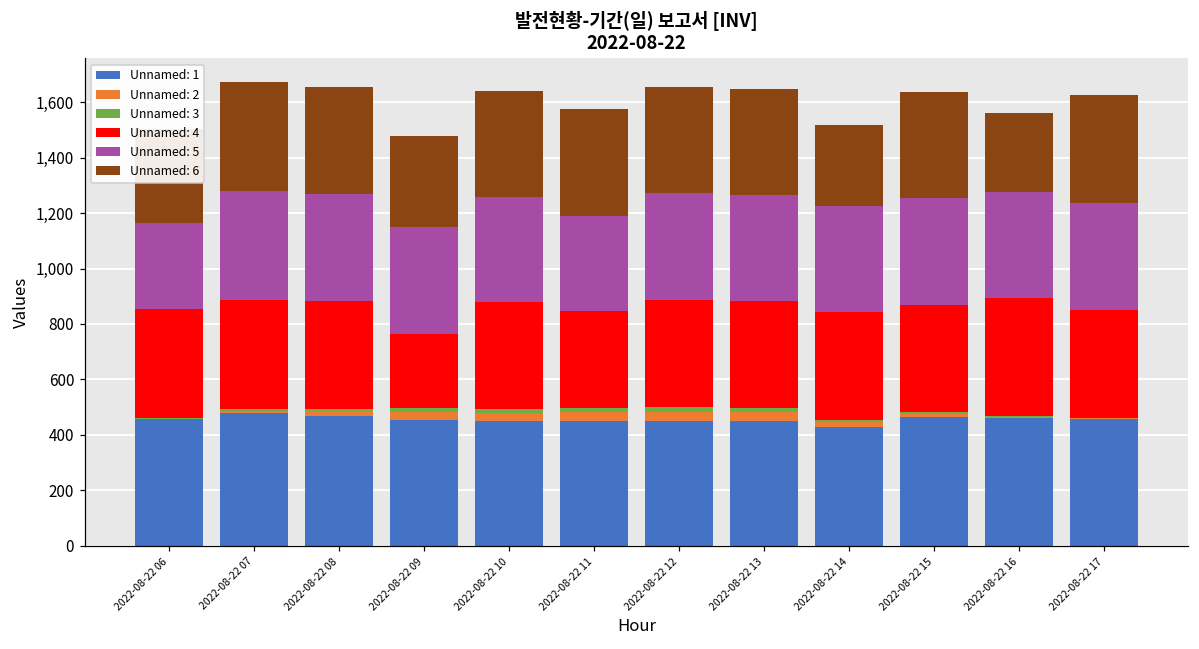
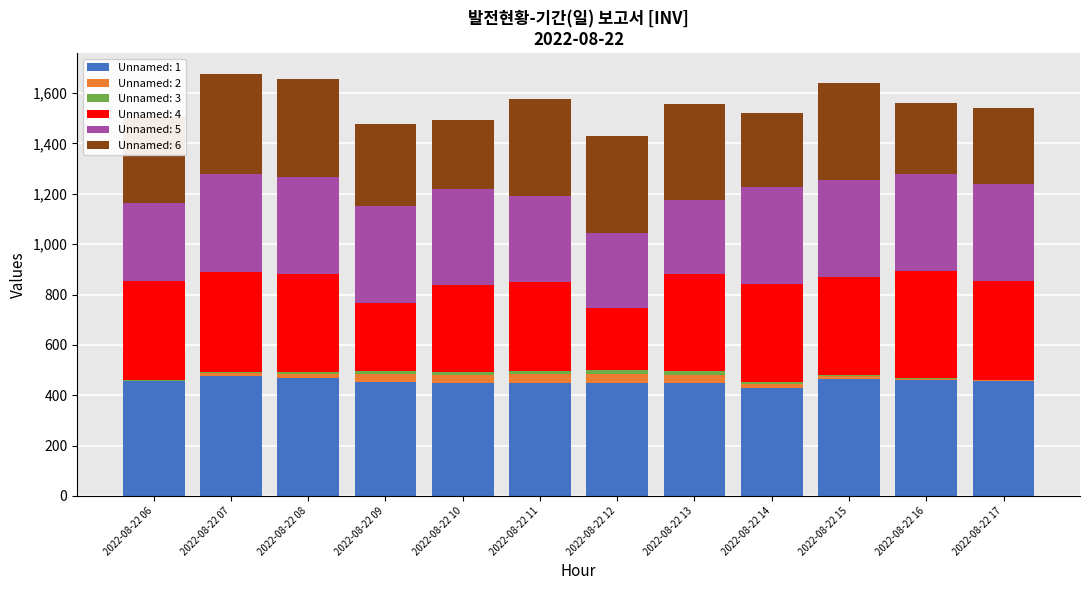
  {
    "Unnamed: 1": {
      "2022-08-22 06": 460,
      "2022-08-22 07": 480,
      "2022-08-22 08": 470,
      "2022-08-22 09": 450,
      "2022-08-22 10": 450,
      "2022-08-22 11": 450,
      "2022-08-22 12": 450,
      "2022-08-22 13": 450,
      "2022-08-22 14": 430,
      "2022-08-22 15": 470,
      "2022-08-22 16": 460,
      "2022-08-22 17": 460
    },
    "Unnamed: 2": {
      "2022-08-22 07": 10,
      "2022-08-22 08": 20,
      "2022-08-22 09": 30,
      "2022-08-22 10": 30,
      "2022-08-22 11": 30,
      "2022-08-22 12": 30,
      "2022-08-22 13": 30,
      "2022-08-22 14": 20,
      "2022-08-22 15": 10
    },
    "Unnamed: 3": {
      "2022-08-22 09": 10,
      "2022-08-22 10": 10,
      "2022-08-22 11": 10,
      "2022-08-22 12": 20,
      "2022-08-22 13": 10
    },
    "Unnamed: 4": {
      "2022-08-22 06": 400,
      "2022-08-22 07": 400,
      "2022-08-22 08": 390,
      "2022-08-22 09": 270,
-     "2022-08-22 10": 390,
+     "2022-08-22 10": 340,
      "2022-08-22 11": 350,
-     "2022-08-22 12": 390,
+     "2022-08-22 12": 250,
      "2022-08-22 13": 390,
      "2022-08-22 14": 390,
      "2022-08-22 15": 390,
      "2022-08-22 16": 430,
      "2022-08-22 17": 390
    },
    "Unnamed: 5": {
      "2022-08-22 06": 310,
      "2022-08-22 07": 390,
      "2022-08-22 08": 390,
      "2022-08-22 09": 390,
      "2022-08-22 10": 380,
      "2022-08-22 11": 340,
-     "2022-08-22 12": 380,
-     "2022-08-22 13": 380,
+     "2022-08-22 12": 300,
+     "2022-08-22 13": 290,
      "2022-08-22 14": 380,
      "2022-08-22 15": 380,
      "2022-08-22 16": 380,
      "2022-08-22 17": 390
    },
    "Unnamed: 6": {
      "2022-08-22 07": 390,
      "2022-08-22 08": 390,
      "2022-08-22 09": 330,
-     "2022-08-22 10": 380,
+     "2022-08-22 10": 280,
      "2022-08-22 11": 380,
      "2022-08-22 12": 390,
      "2022-08-22 13": 380,
      "2022-08-22 14": 290,
      "2022-08-22 15": 390,
      "2022-08-22 16": 280,
-     "2022-08-22 17": 390
+     "2022-08-22 17": 300
    }
  }
